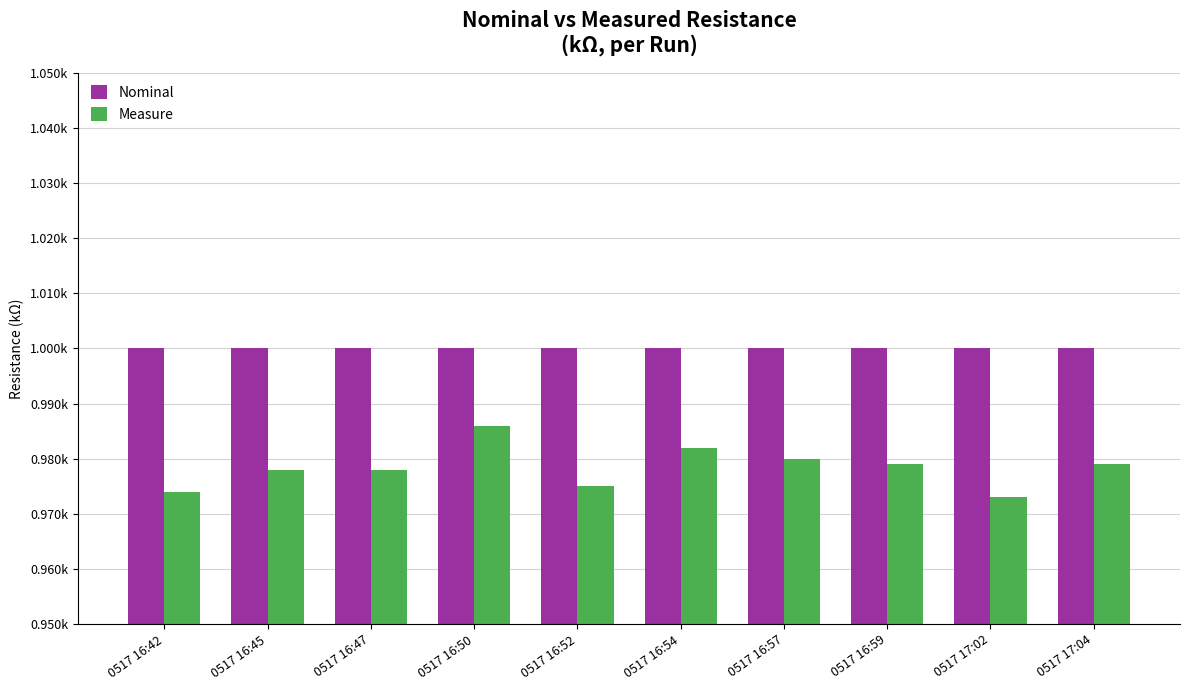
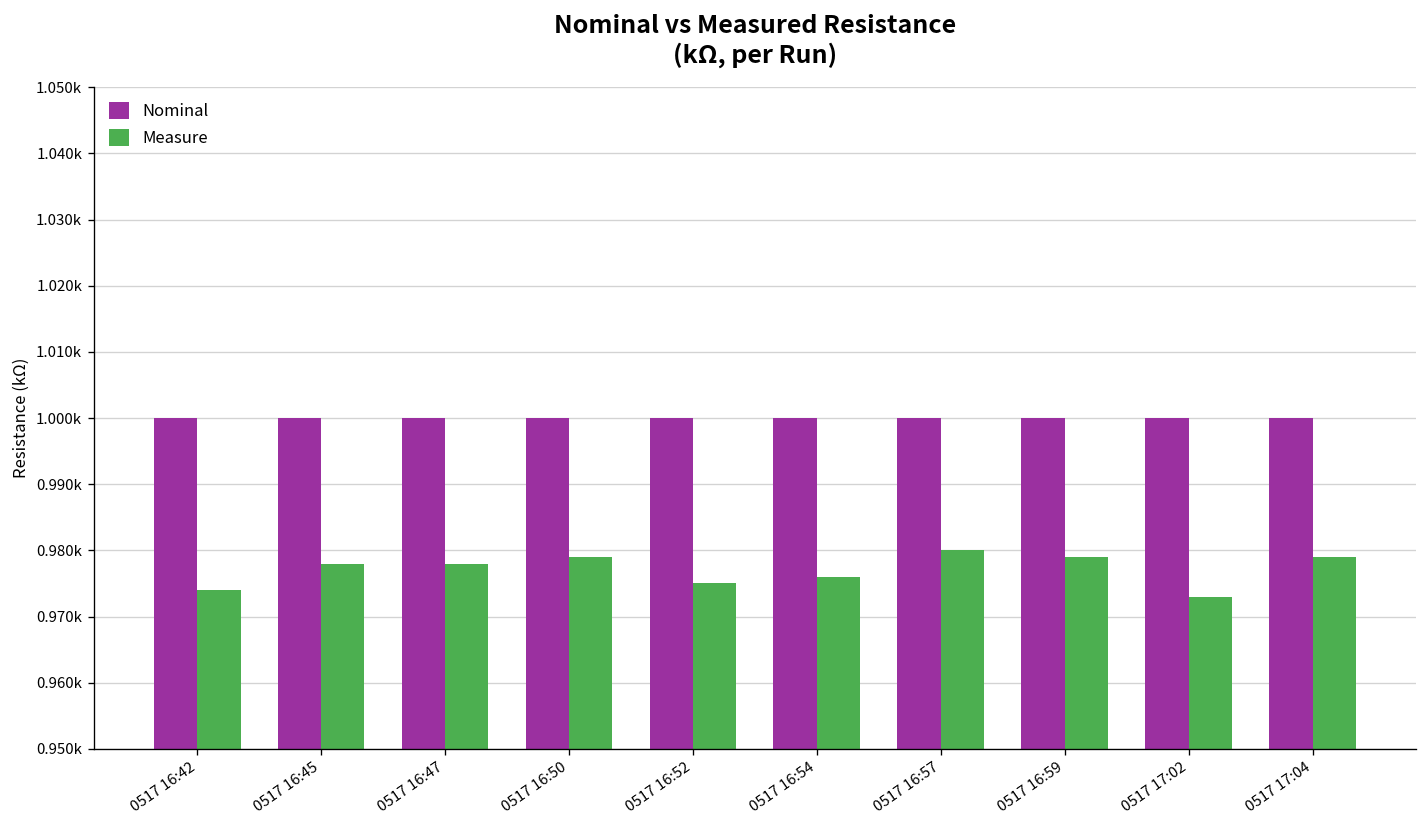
  {
    "Nominal": {
      "0517 16:42": 1000,
      "0517 16:45": 1000,
      "0517 16:47": 1000,
      "0517 16:50": 1000,
      "0517 16:52": 1000,
      "0517 16:54": 1000,
      "0517 16:57": 1000,
      "0517 16:59": 1000,
      "0517 17:02": 1000,
      "0517 17:04": 1000
    },
    "Measure": {
      "0517 16:42": 974,
      "0517 16:45": 978,
      "0517 16:47": 978,
-     "0517 16:50": 986,
+     "0517 16:50": 979,
      "0517 16:52": 975,
-     "0517 16:54": 982,
+     "0517 16:54": 976,
      "0517 16:57": 980,
      "0517 16:59": 979,
      "0517 17:02": 973,
      "0517 17:04": 979
    }
  }
